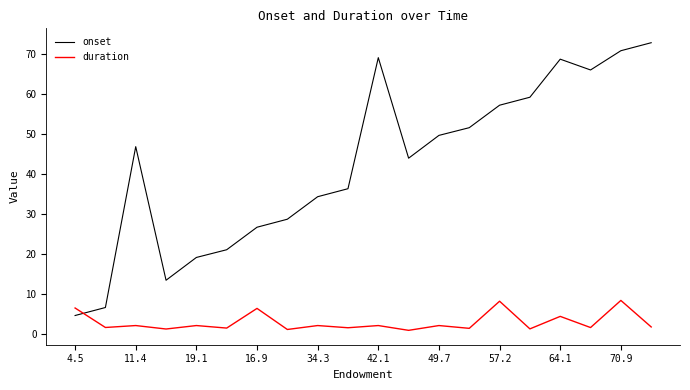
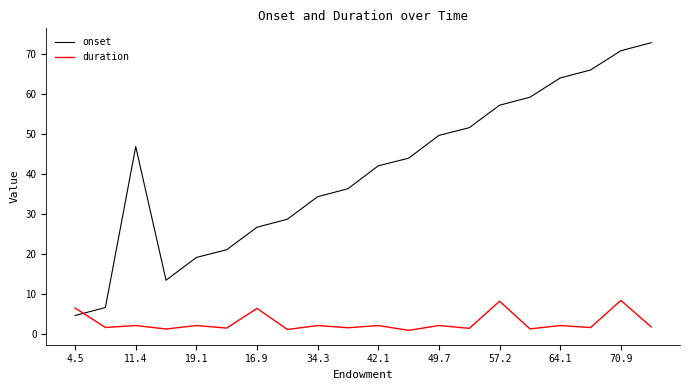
  {
    "onset": {
      "4.5": 5,
      "11.4": 47,
      "19.1": 19,
      "16.9": 27,
      "34.3": 34,
-     "42.1": 69,
+     "42.1": 42,
      "49.7": 50,
      "57.2": 57,
-     "64.1": 69,
+     "64.1": 64,
      "70.9": 71
    },
    "duration": {
      "4.5": 6,
      "11.4": 2,
      "19.1": 2,
      "16.9": 6,
      "34.3": 2,
      "42.1": 2,
      "49.7": 2,
      "57.2": 8,
-     "64.1": 4,
+     "64.1": 2,
      "70.9": 8
    }
  }
